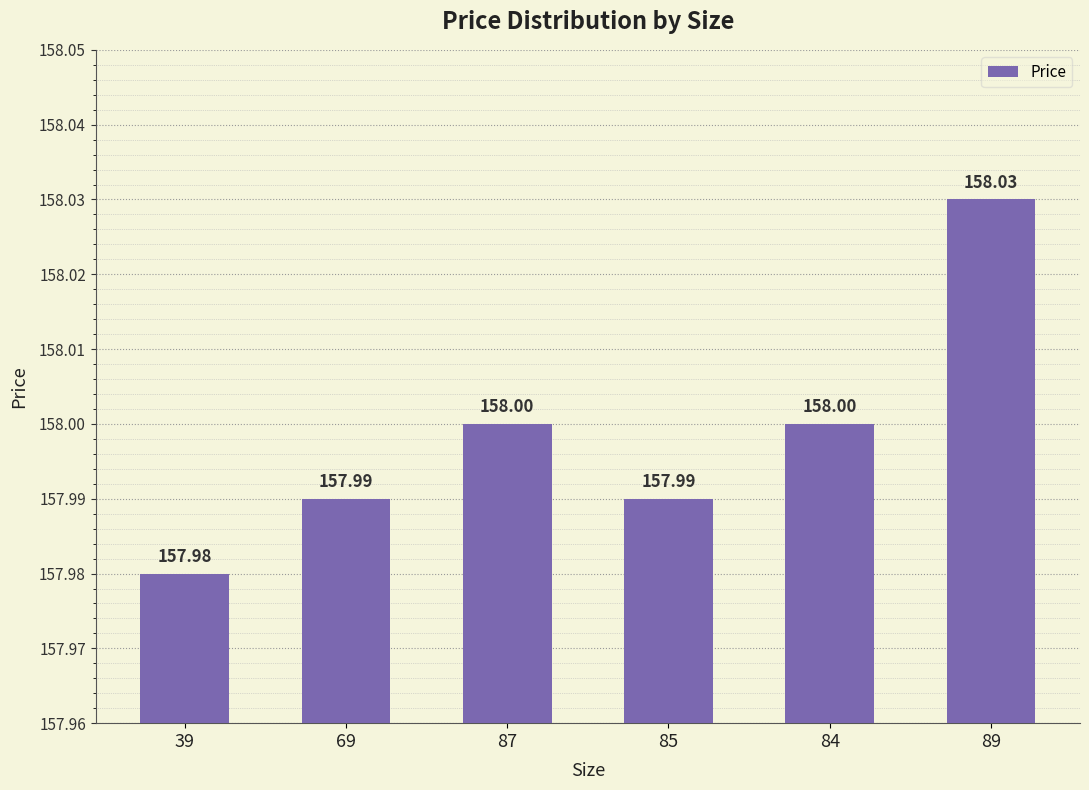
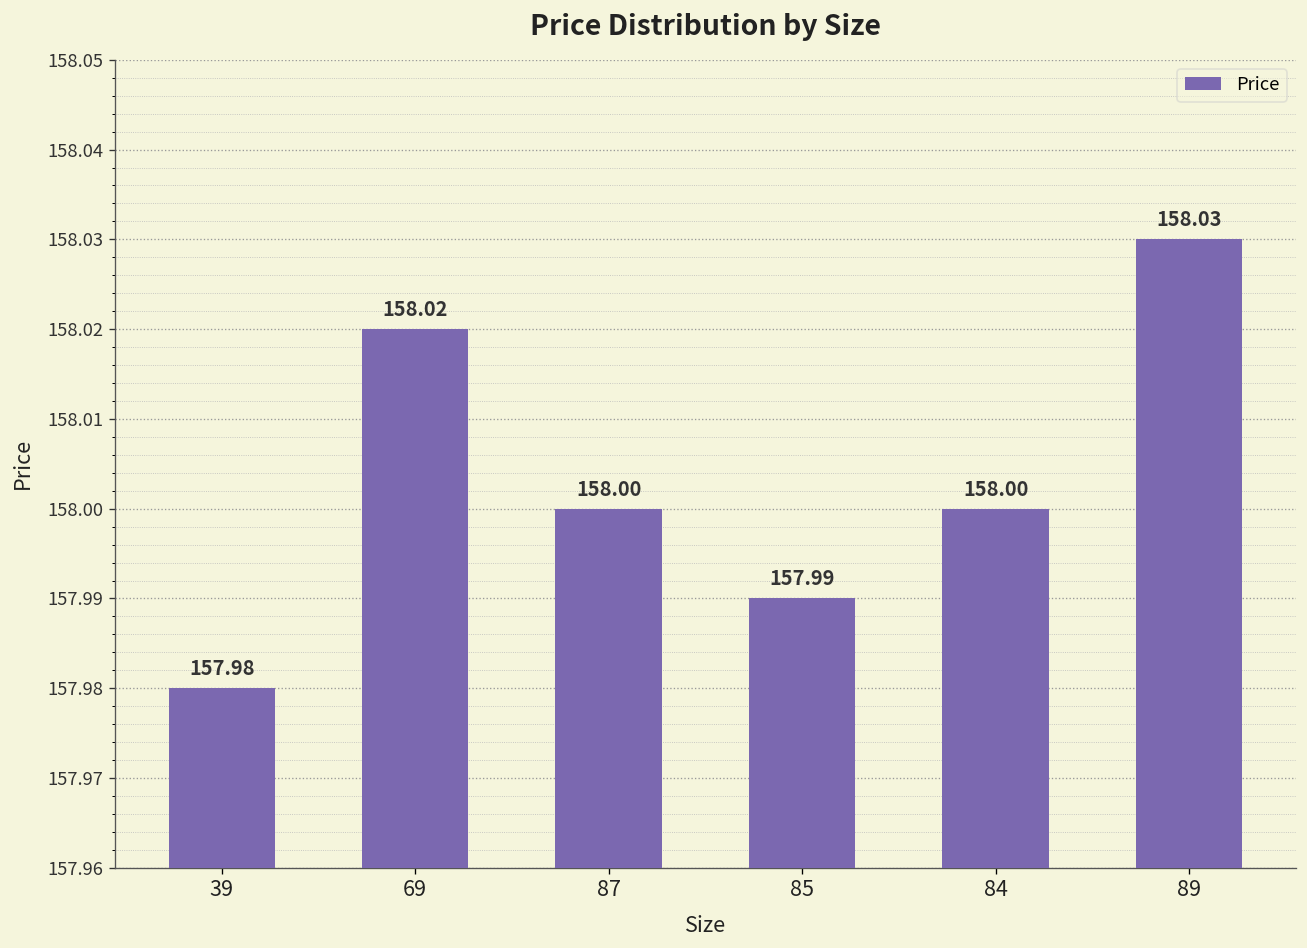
  {
-   "69": 157.99
+   "69": 158.02
  }
